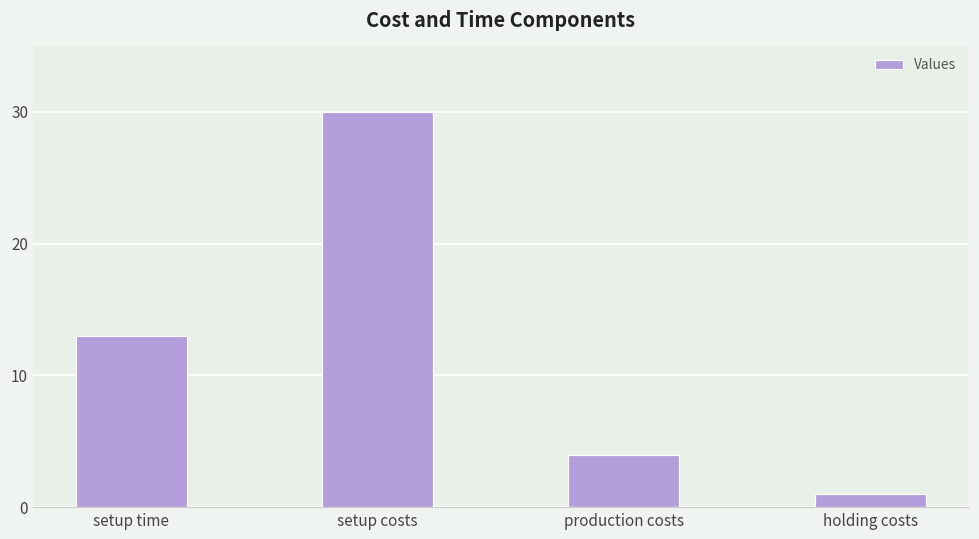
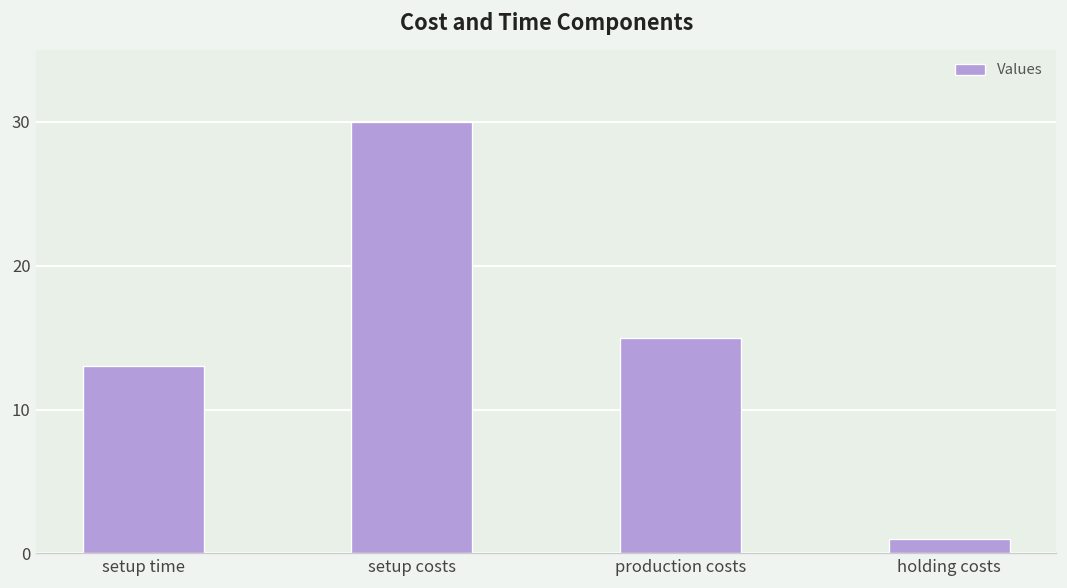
  {
    "setup time": 13,
    "setup costs": 30,
-   "production costs": 4,
+   "production costs": 15,
    "holding costs": 1
  }
